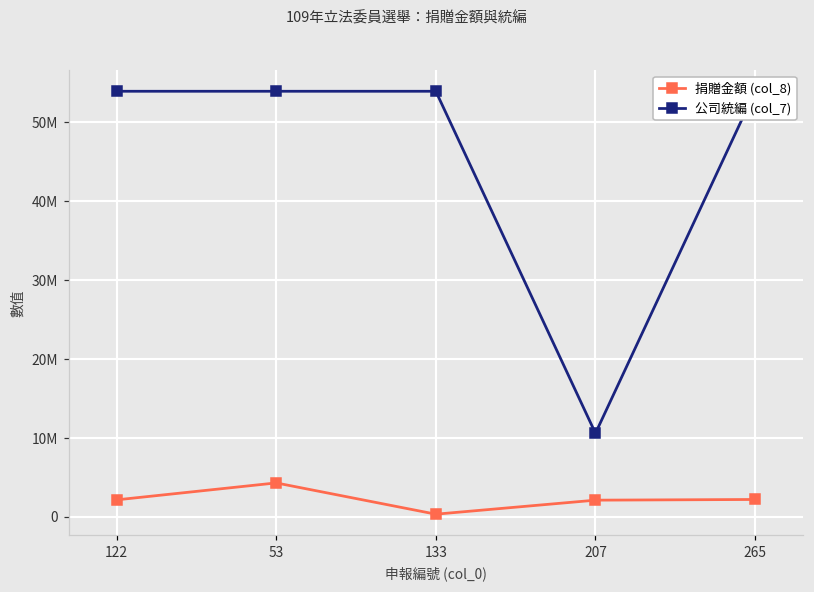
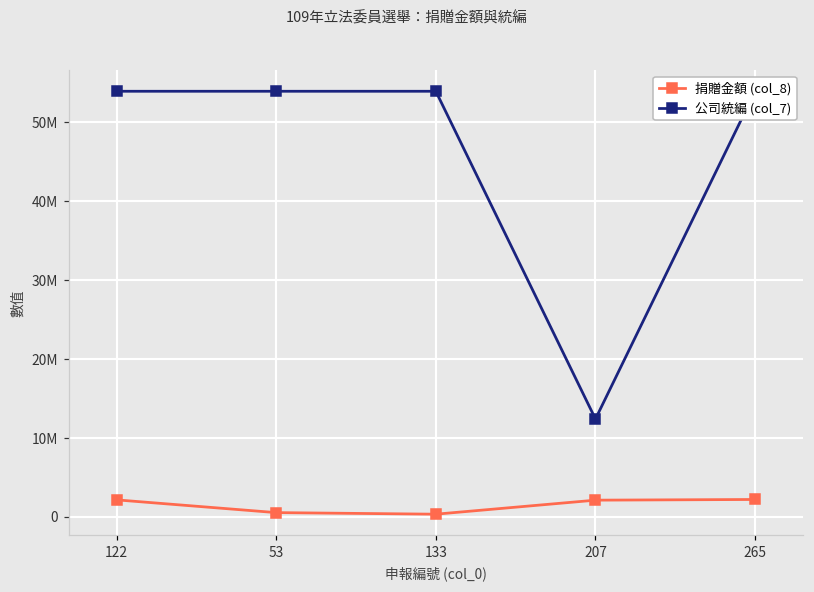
  {
    "捐贈金額 (col_8)": {
      "122": 2000000,
-     "53": 4000000,
+     "53": 1000000,
      "133": 0,
      "207": 2000000,
      "265": 2000000
    },
    "公司統編 (col_7)": {
      "122": 54000000,
      "53": 54000000,
      "133": 54000000,
-     "207": 11000000
+     "207": 12000000
    }
  }
